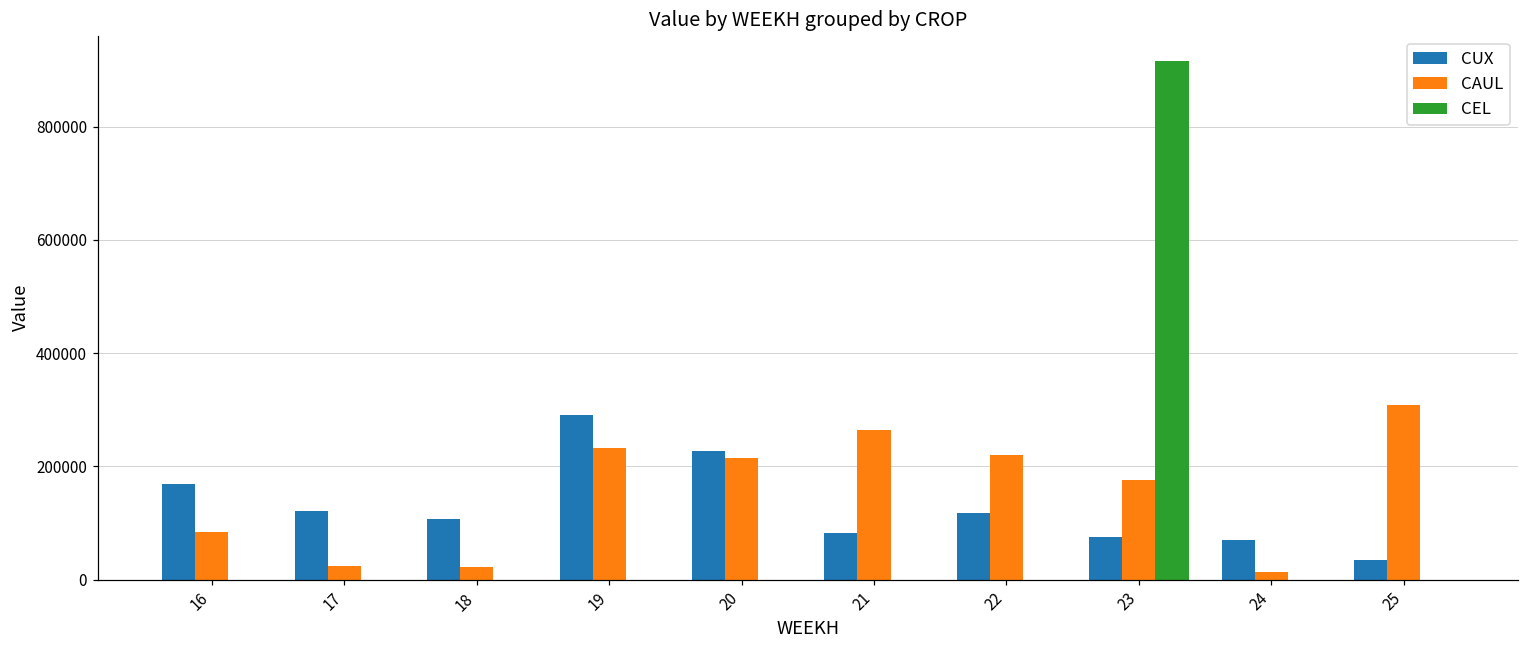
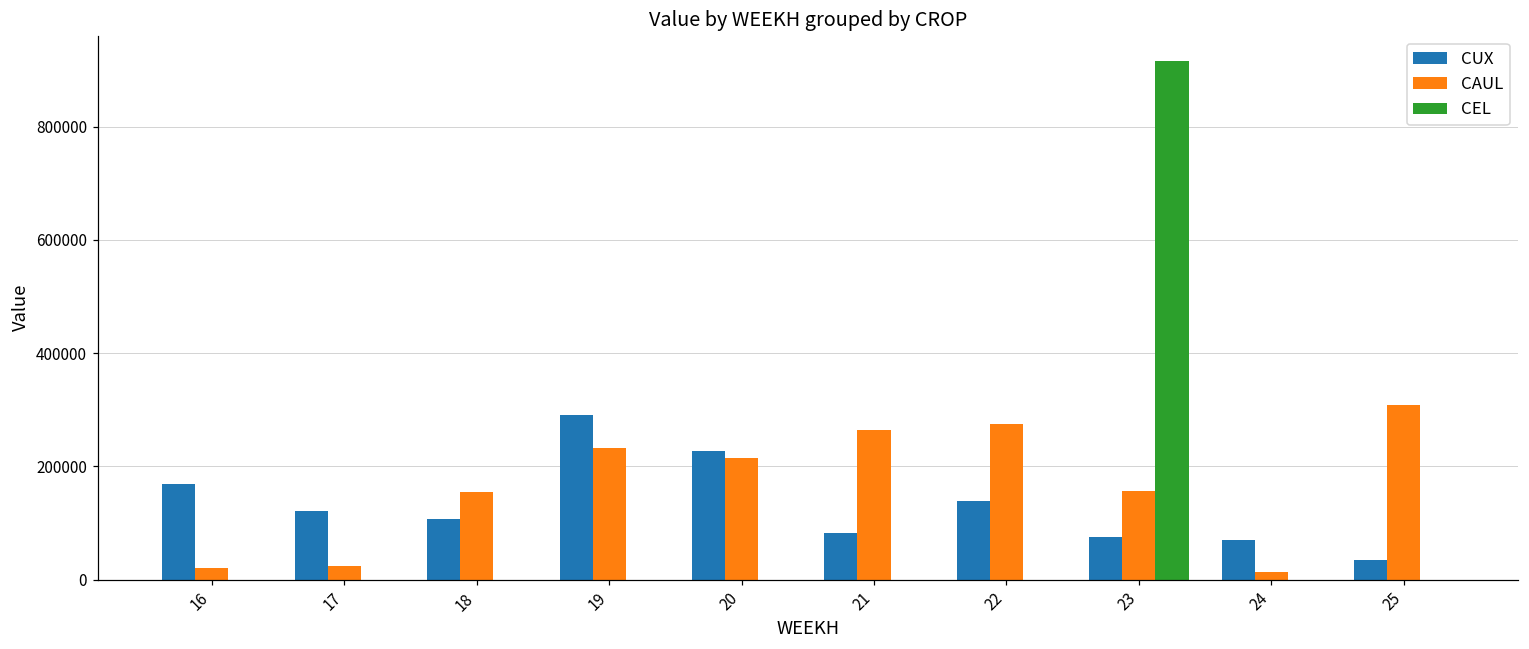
  {
    "CUX": {
      "16": 170000,
      "17": 120000,
      "18": 110000,
      "19": 290000,
      "20": 230000,
      "21": 80000,
-     "22": 120000,
+     "22": 140000,
      "23": 70000,
      "24": 70000,
      "25": 30000
    },
    "CAUL": {
-     "16": 80000,
+     "16": 20000,
      "17": 20000,
-     "18": 20000,
+     "18": 150000,
      "19": 230000,
      "20": 210000,
      "21": 260000,
-     "22": 220000,
-     "23": 180000,
+     "22": 270000,
+     "23": 160000,
      "24": 10000,
      "25": 310000
    },
    "CEL": {
      "16": 0,
      "17": 0,
      "18": 0,
      "19": 0,
      "20": 0,
      "21": 0,
      "22": 0,
      "23": 920000,
      "24": 0,
      "25": 0
    }
  }
